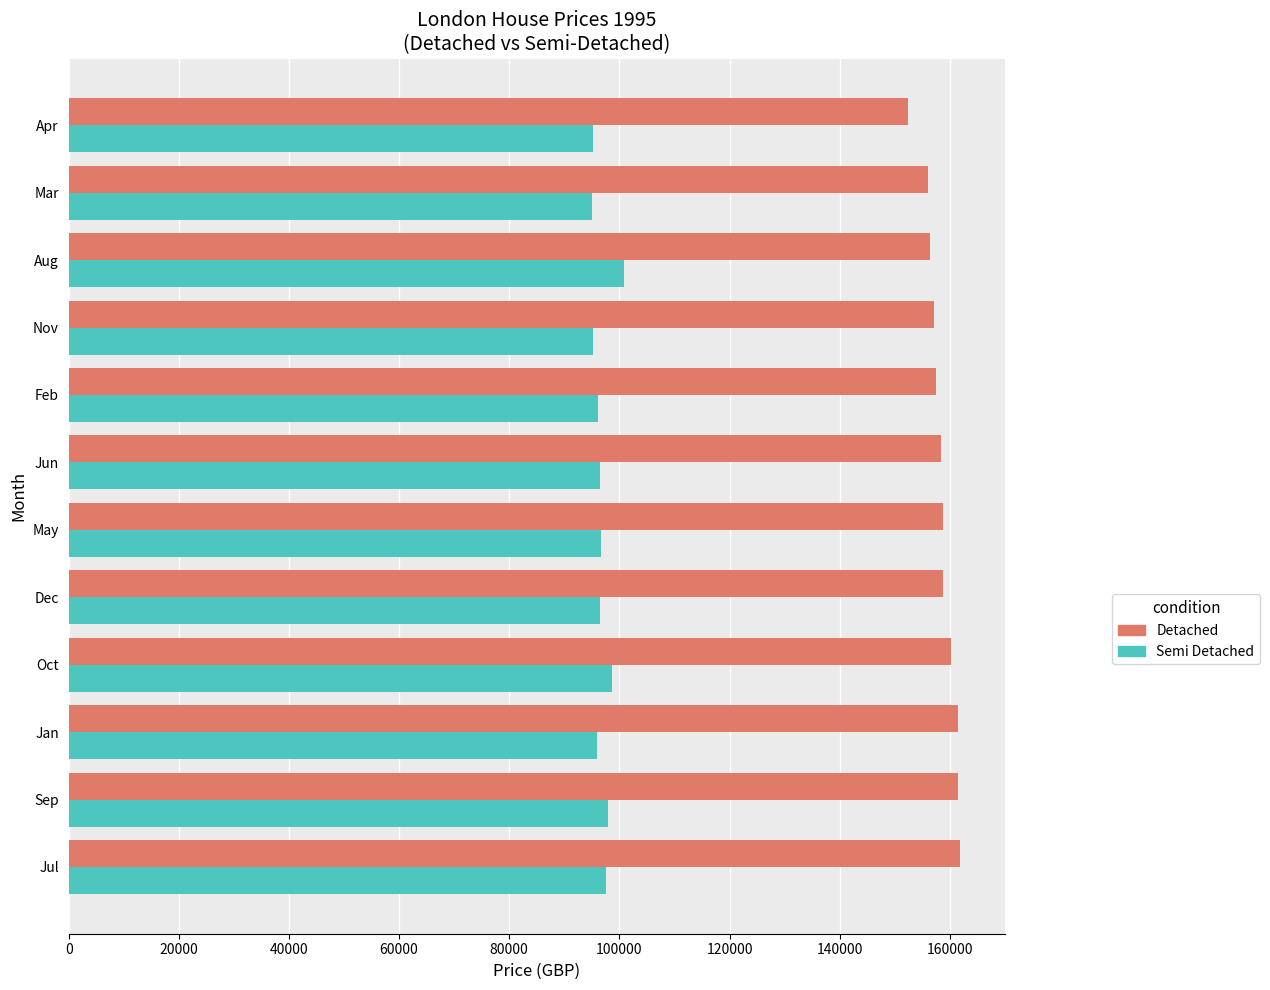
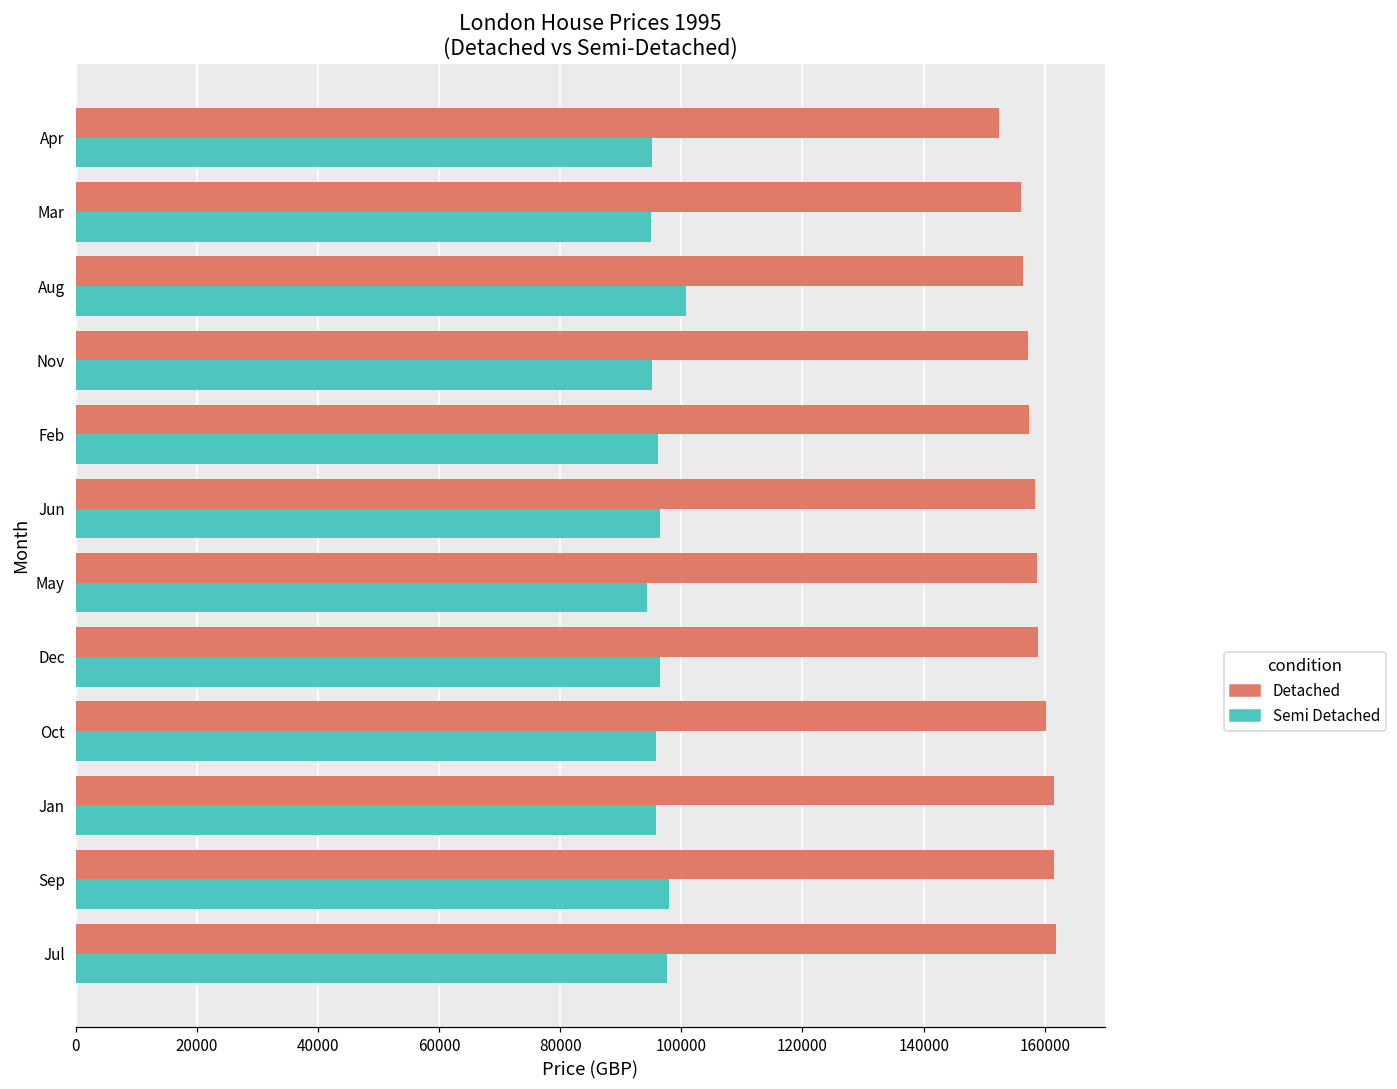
  {
    "Detached": {
      "Apr": 152000,
      "Mar": 156000,
      "Aug": 156000,
      "Nov": 157000,
      "Feb": 157000,
      "Jun": 158000,
      "May": 159000,
      "Dec": 159000,
      "Oct": 160000,
      "Jan": 161000,
      "Sep": 161000,
      "Jul": 162000
    },
    "Semi Detached": {
      "Apr": 95000,
      "Mar": 95000,
      "Aug": 101000,
      "Nov": 95000,
      "Feb": 96000,
      "Jun": 97000,
-     "May": 97000,
+     "May": 94000,
      "Dec": 96000,
-     "Oct": 99000,
+     "Oct": 96000,
      "Jan": 96000,
      "Sep": 98000,
      "Jul": 98000
    }
  }
